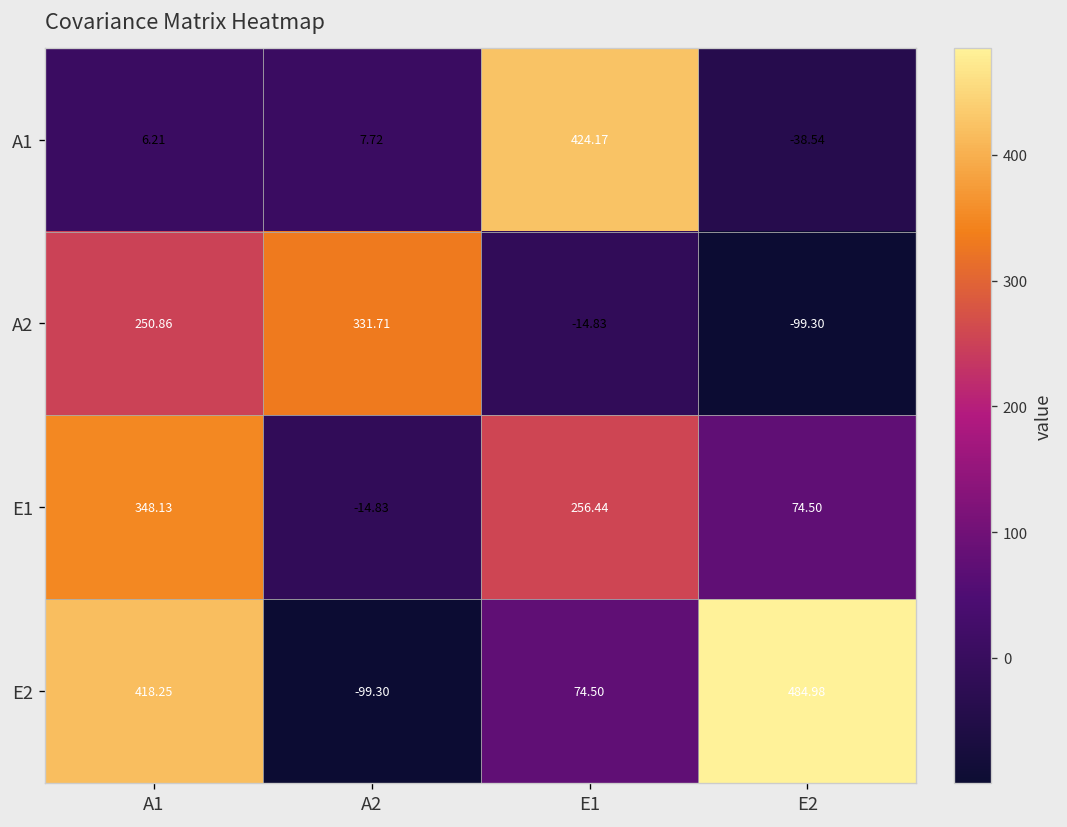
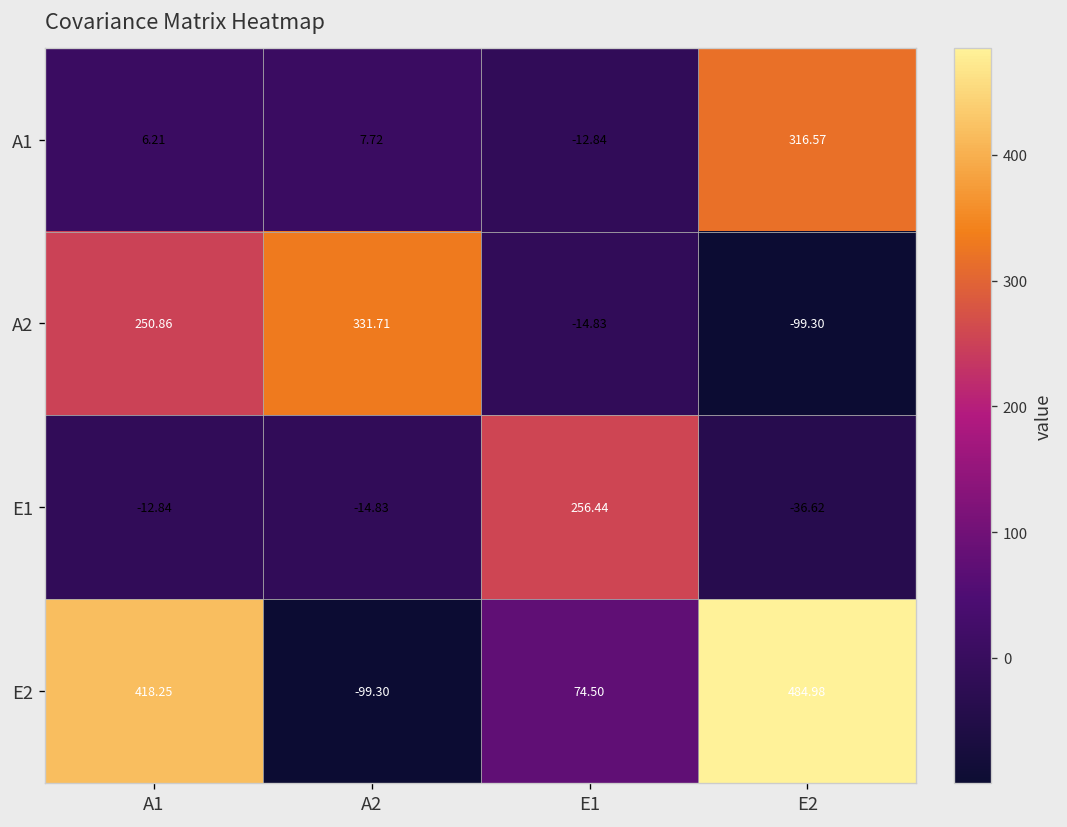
  {
    "A1": {
      "A1": 6.21,
      "A2": 7.72,
-     "E1": 424.17,
-     "E2": -38.54
+     "E1": -12.84,
+     "E2": 316.57
    },
    "A2": {
      "A1": 250.86,
      "A2": 331.71,
      "E1": -14.83,
      "E2": -99.30
    },
    "E1": {
-     "A1": 348.13,
+     "A1": -12.84,
      "A2": -14.83,
      "E1": 256.44,
-     "E2": 74.50
+     "E2": -36.62
    },
    "E2": {
      "A1": 418.25,
      "A2": -99.30,
      "E1": 74.50,
      "E2": 484.98
    }
  }
